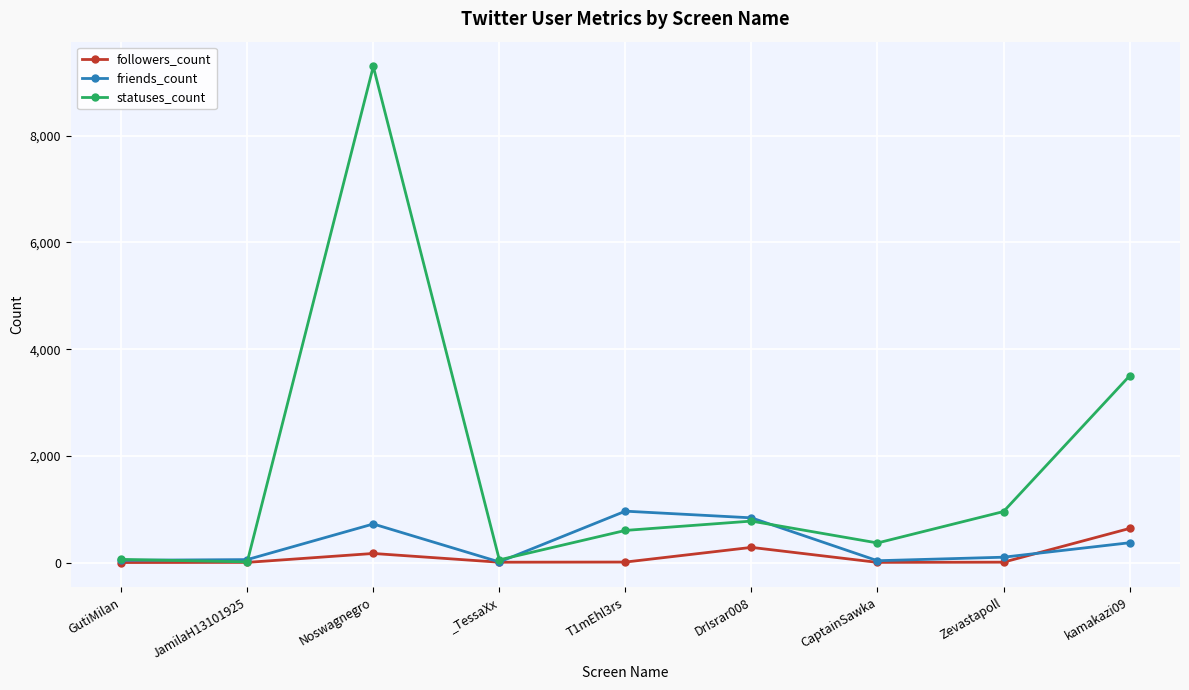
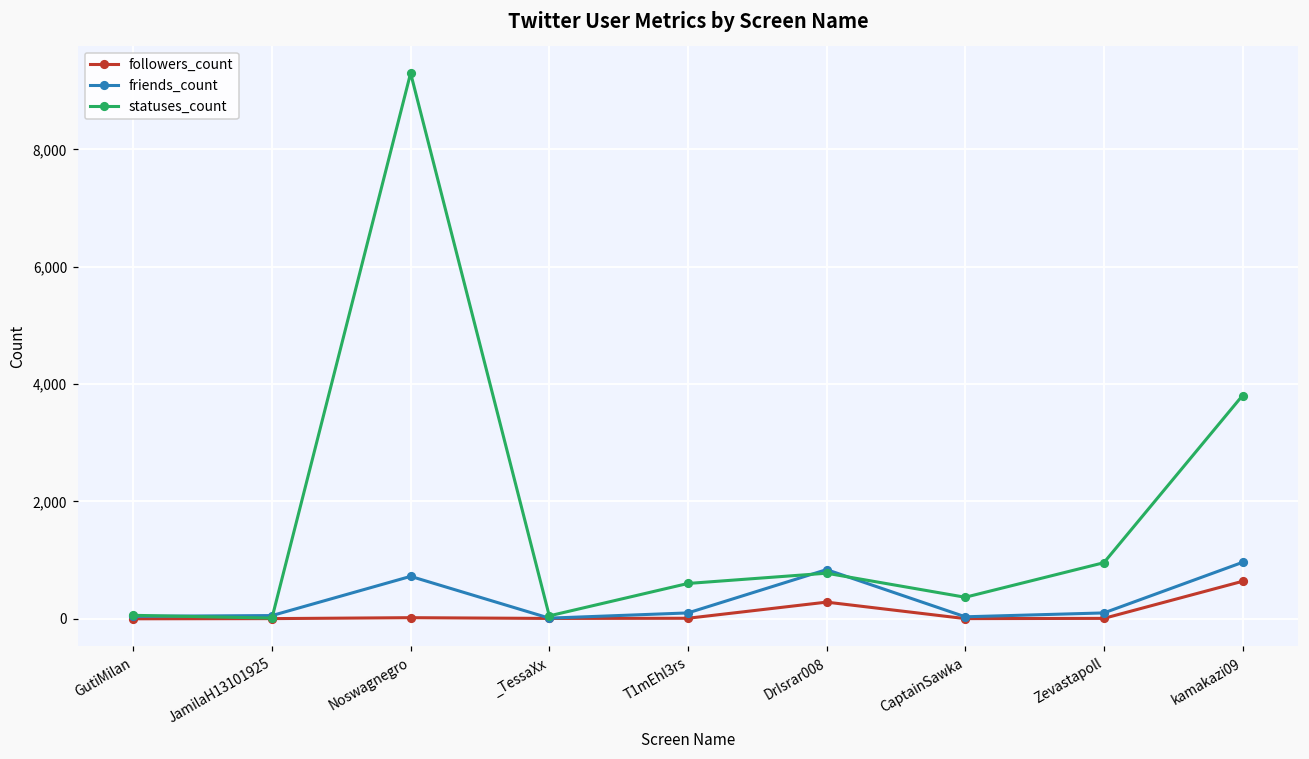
  {
    "followers_count": {
-     "Noswagnegro": "200",
+     "Noswagnegro": "0",
      "T1mEhl3rs": "0",
      "DrIsrar008": "300",
      "Zevastapoll": "0",
      "kamakazi09": "600"
    },
    "friends_count": {
      "Noswagnegro": "700",
-     "T1mEhl3rs": "1,000",
+     "T1mEhl3rs": "100",
      "DrIsrar008": "800",
      "Zevastapoll": "100",
-     "kamakazi09": "400"
+     "kamakazi09": "1,000"
    },
    "statuses_count": {
      "Noswagnegro": "9,300",
      "T1mEhl3rs": "600",
      "DrIsrar008": "800",
      "CaptainSawka": "400",
      "Zevastapoll": "1,000",
-     "kamakazi09": "3,500"
+     "kamakazi09": "3,800"
    }
  }
